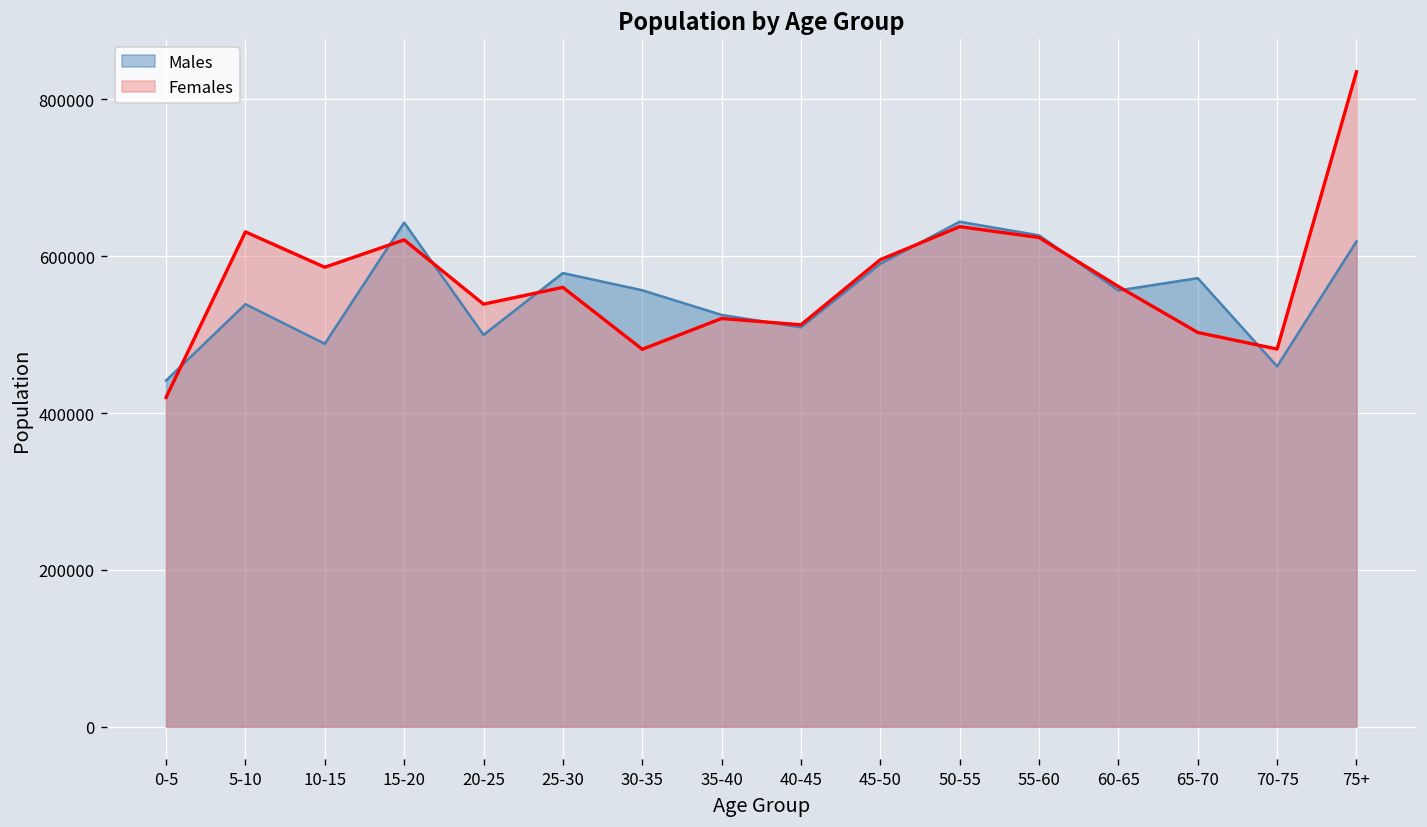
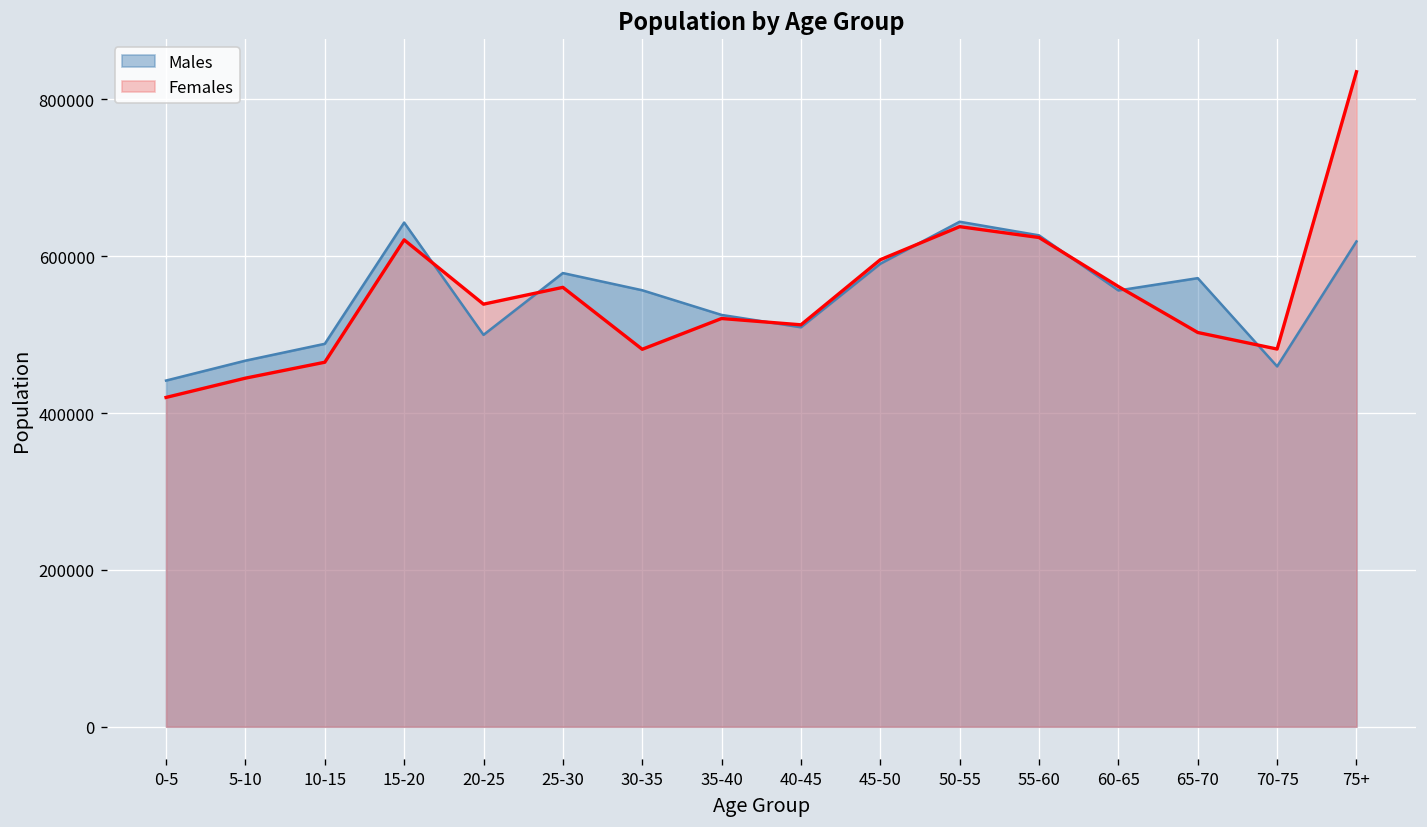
  {
    "Males": {
      "0-5": 440000,
-     "5-10": 540000,
+     "5-10": 470000,
      "10-15": 490000,
      "15-20": 640000,
      "20-25": 500000,
      "25-30": 580000,
      "30-35": 560000,
      "35-40": 530000,
      "45-50": 590000,
      "50-55": 640000,
      "60-65": 560000,
      "65-70": 570000,
      "70-75": 460000,
      "75+": 620000
    },
    "Females": {
      "0-5": 420000,
-     "5-10": 630000,
-     "10-15": 590000,
+     "5-10": 440000,
+     "10-15": 460000,
      "15-20": 620000,
      "20-25": 540000,
      "25-30": 560000,
      "30-35": 480000,
      "35-40": 520000,
      "45-50": 600000,
      "50-55": 640000,
      "60-65": 560000,
      "65-70": 500000,
      "70-75": 480000,
      "75+": 840000
    }
  }
